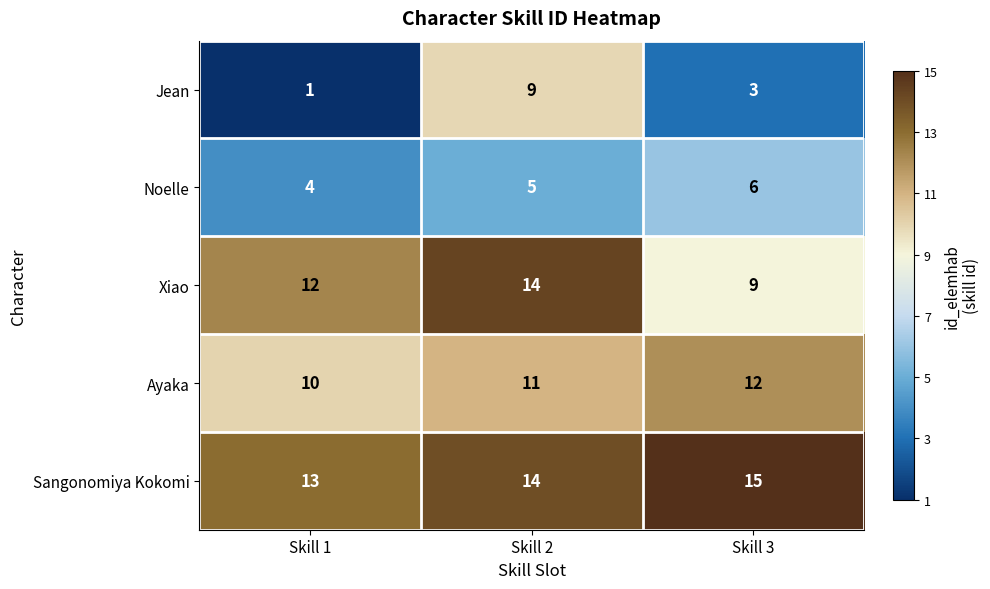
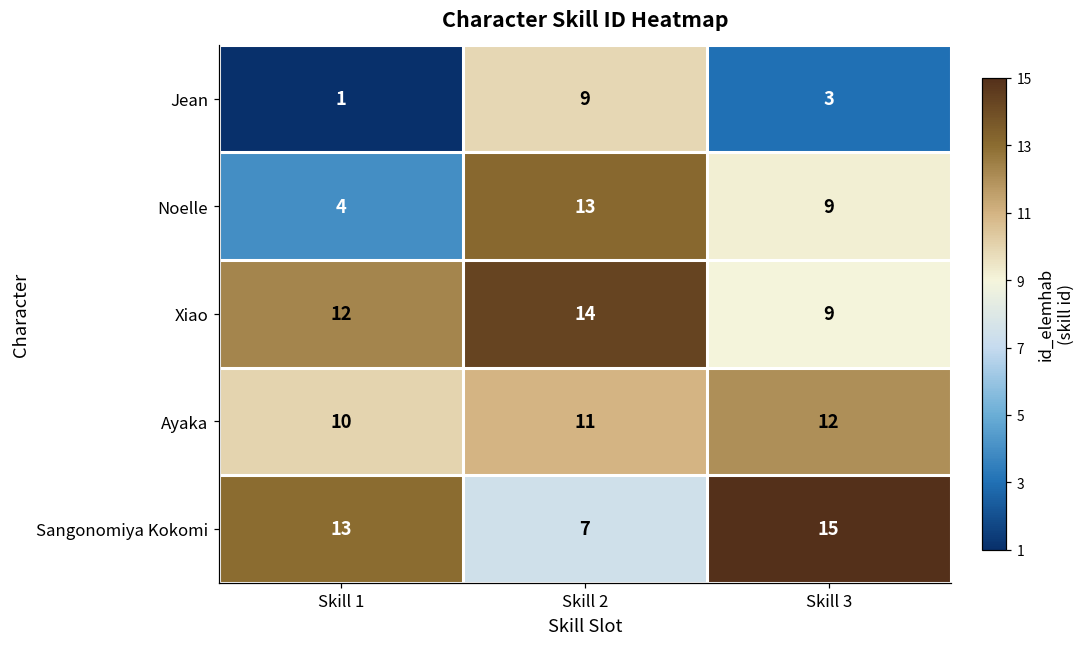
  {
    "Jean": {
      "Skill 1": 1,
      "Skill 2": 9,
      "Skill 3": 3
    },
    "Noelle": {
      "Skill 1": 4,
-     "Skill 2": 5,
-     "Skill 3": 6
+     "Skill 2": 13,
+     "Skill 3": 9
    },
    "Xiao": {
      "Skill 1": 12,
      "Skill 2": 14,
      "Skill 3": 9
    },
    "Ayaka": {
      "Skill 1": 10,
      "Skill 2": 11,
      "Skill 3": 12
    },
    "Sangonomiya Kokomi": {
      "Skill 1": 13,
-     "Skill 2": 14,
+     "Skill 2": 7,
      "Skill 3": 15
    }
  }
